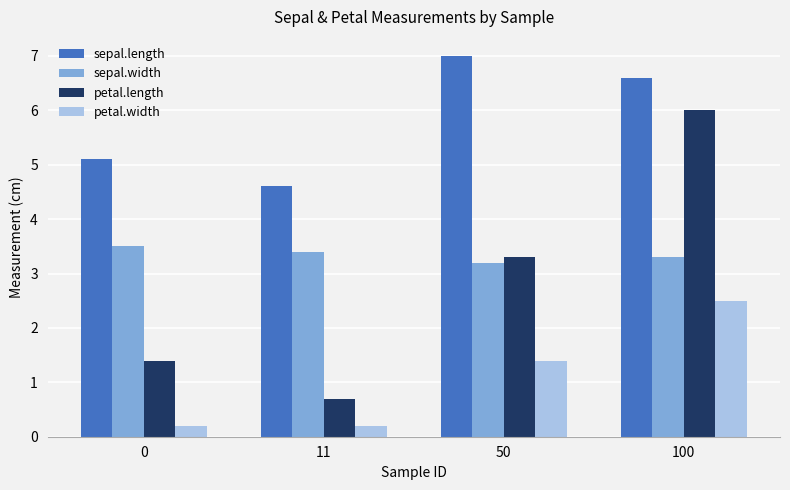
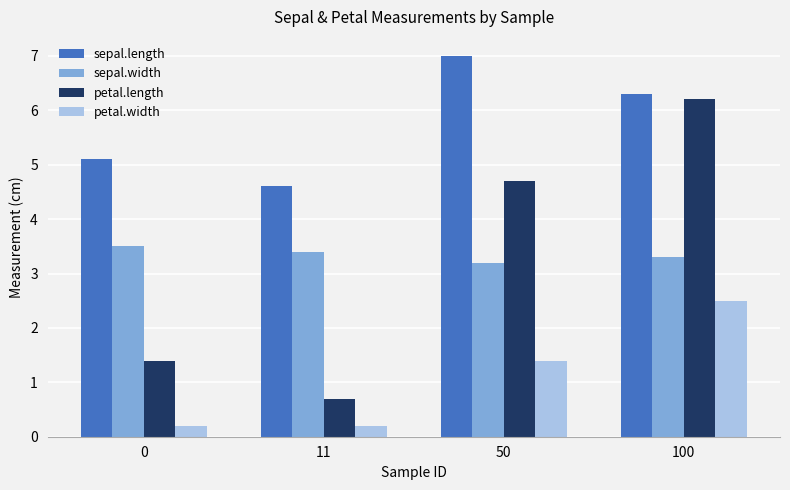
  {
    "sepal.length": {
      "0": 5.1,
      "11": 4.6,
      "50": 7.0,
-     "100": 6.6
+     "100": 6.3
    },
    "petal.length": {
      "0": 1.4,
      "11": 0.7,
-     "50": 3.3,
-     "100": 6.0
+     "50": 4.7,
+     "100": 6.2
    }
  }
